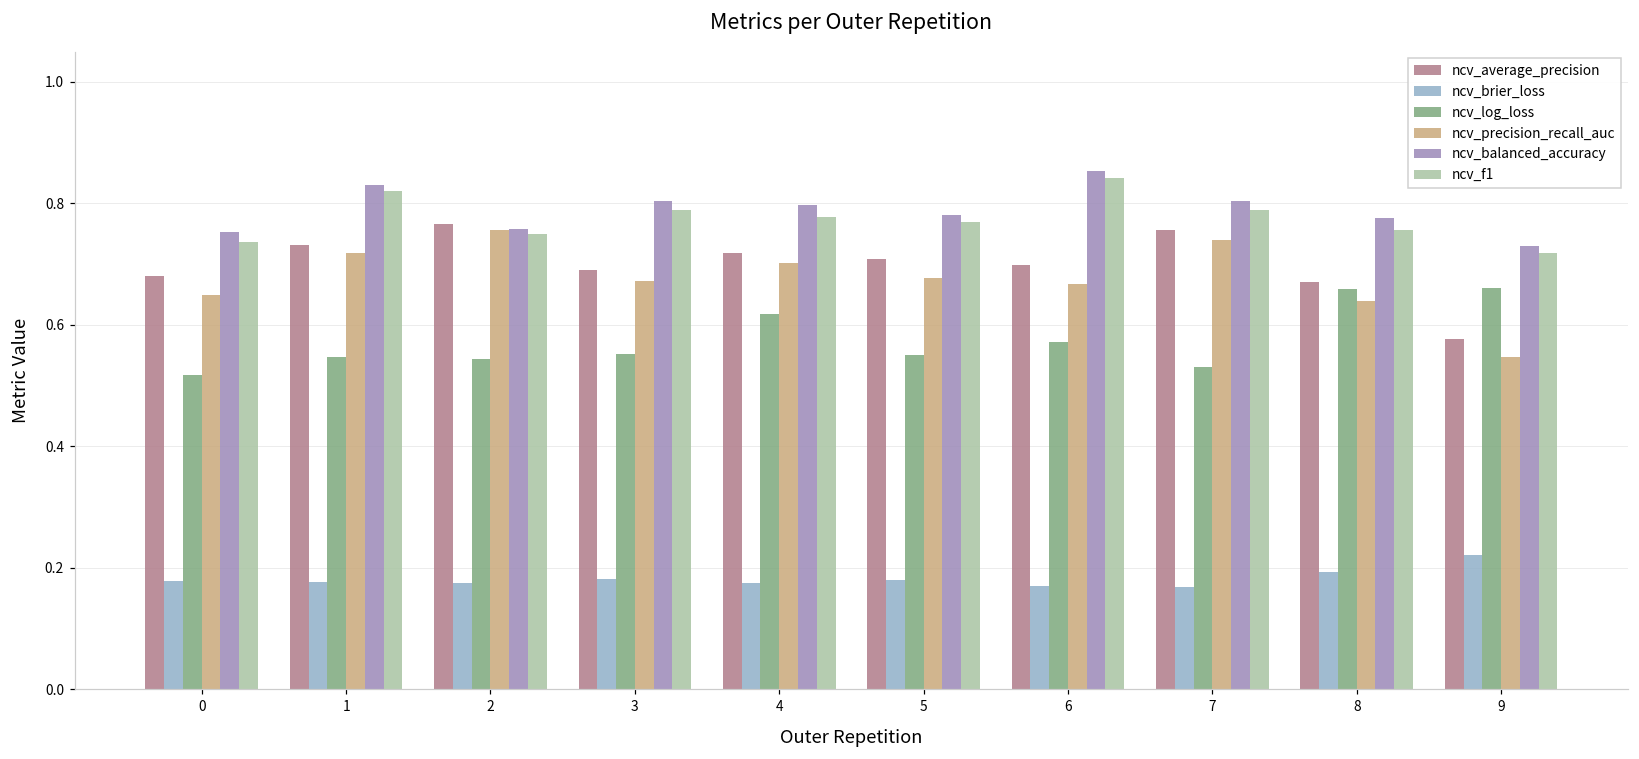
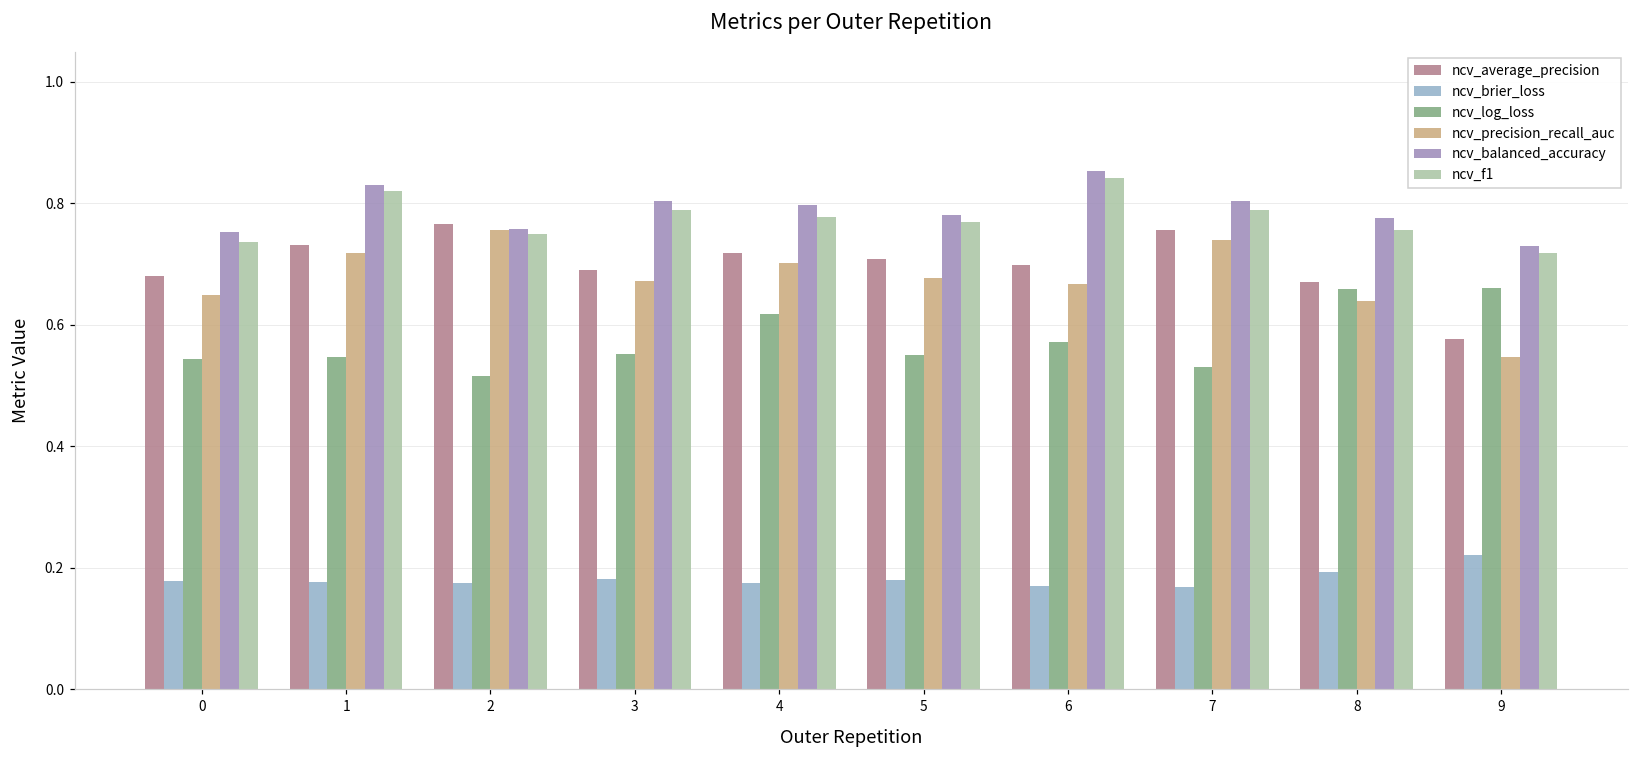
  {
    "ncv_log_loss": {
-     "0": 0.52,
+     "0": 0.54,
      "1": 0.55,
-     "2": 0.54,
+     "2": 0.51,
      "3": 0.55,
      "4": 0.62,
      "5": 0.55,
      "6": 0.57,
      "7": 0.53,
      "8": 0.66,
      "9": 0.66
    }
  }
